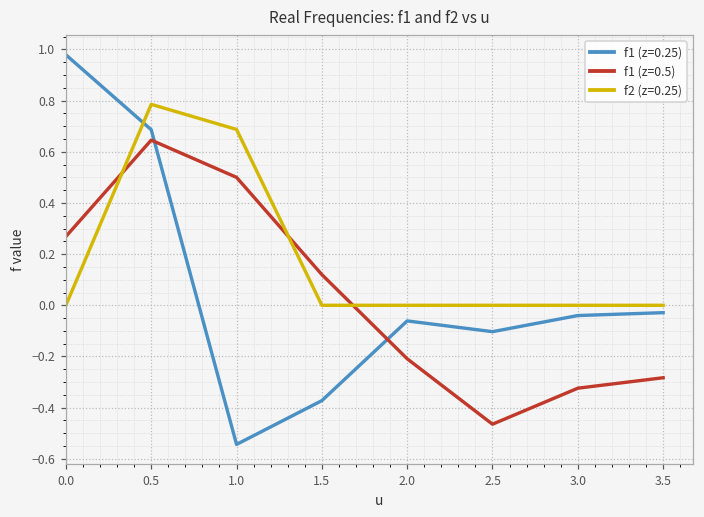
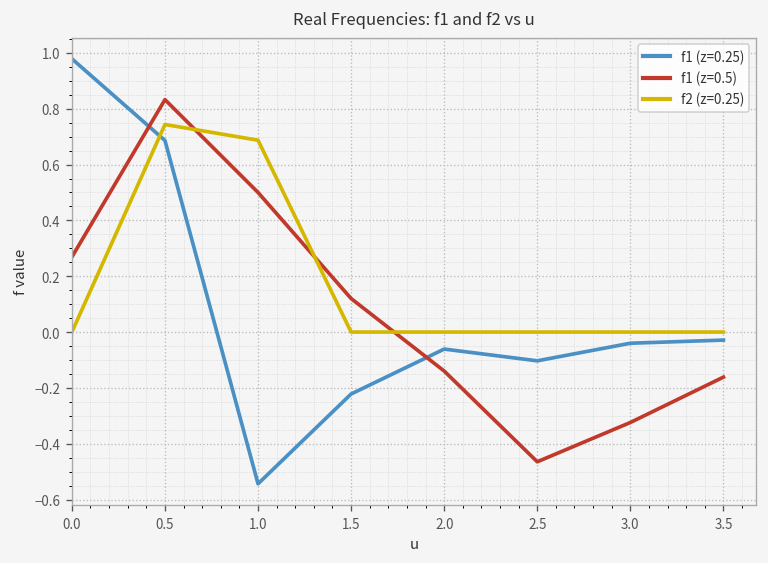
  {
    "f1 (z=0.25)": {
      "0.0": 0.98,
      "0.5": 0.69,
      "1.0": -0.54,
-     "1.5": -0.37,
+     "1.5": -0.22,
      "2.0": -0.06,
      "2.5": -0.10,
      "3.0": -0.04,
      "3.5": -0.03
    },
    "f1 (z=0.5)": {
      "0.0": 0.27,
-     "0.5": 0.65,
+     "0.5": 0.83,
      "1.0": 0.50,
      "1.5": 0.12,
-     "2.0": -0.21,
+     "2.0": -0.14,
      "2.5": -0.46,
      "3.0": -0.32,
-     "3.5": -0.28
+     "3.5": -0.16
    },
    "f2 (z=0.25)": {
      "0.0": 0.00,
-     "0.5": 0.79,
+     "0.5": 0.74,
      "1.0": 0.69,
      "1.5": 0.00,
      "2.0": 0.00,
      "2.5": 0.00,
      "3.0": 0.00,
      "3.5": 0.00
    }
  }
